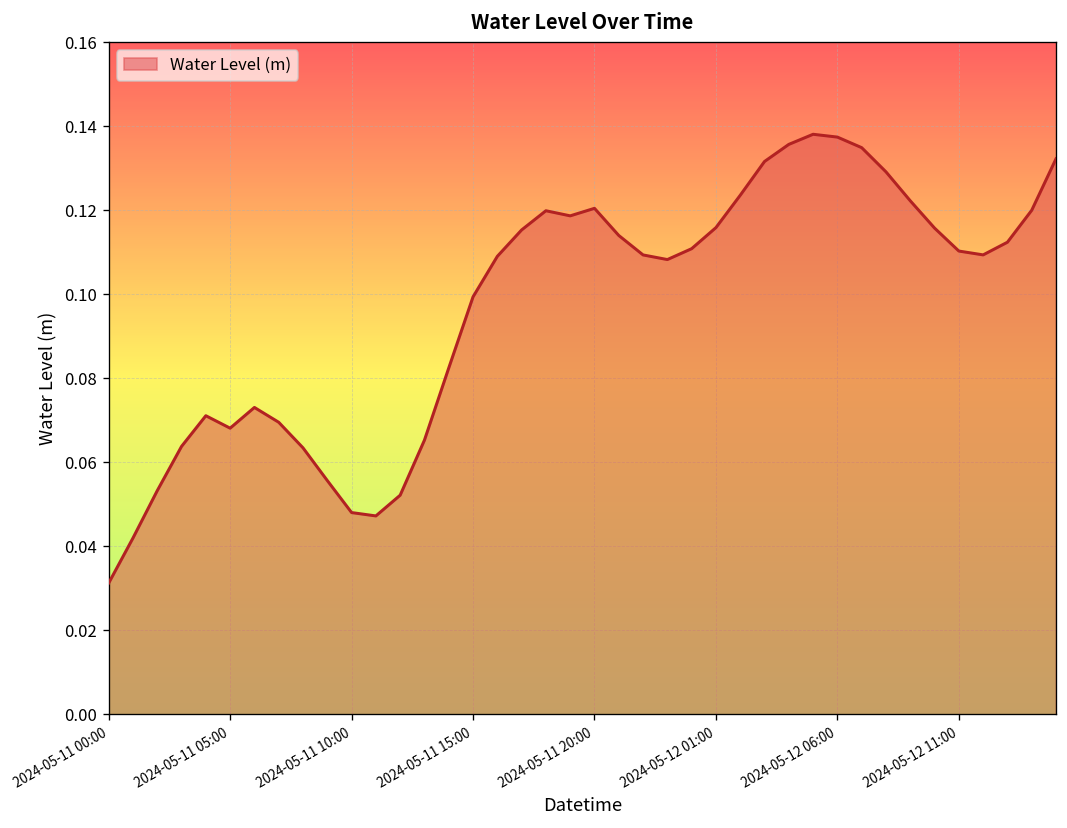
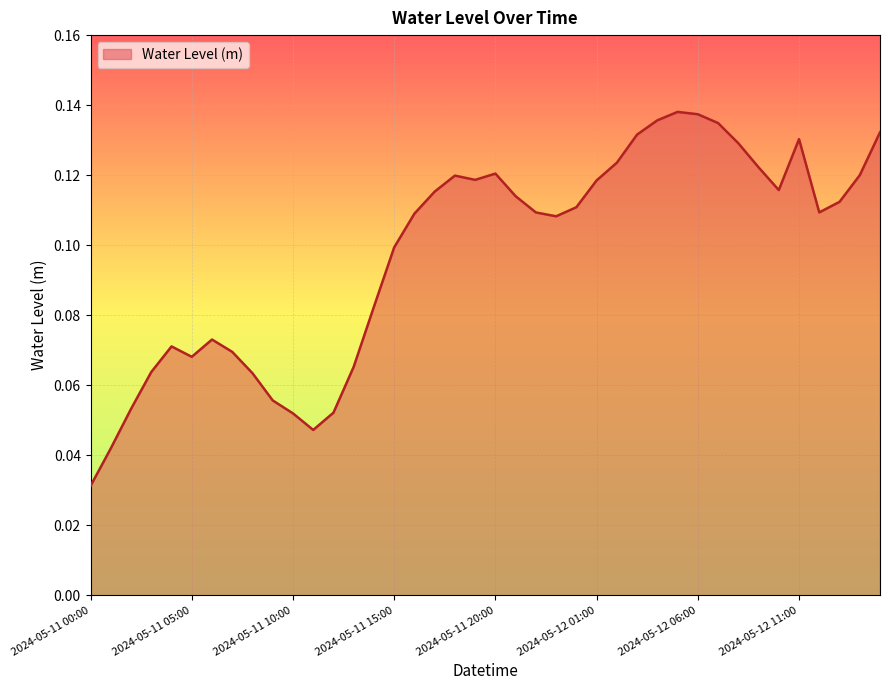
  {
    "2024-05-11 00:00": 0.031,
    "2024-05-11 05:00": 0.068,
-   "2024-05-11 10:00": 0.048,
+   "2024-05-11 10:00": 0.052,
    "2024-05-11 15:00": 0.099,
    "2024-05-11 20:00": 0.120,
-   "2024-05-12 01:00": 0.116,
+   "2024-05-12 01:00": 0.119,
    "2024-05-12 06:00": 0.137,
-   "2024-05-12 11:00": 0.110
+   "2024-05-12 11:00": 0.130
  }
